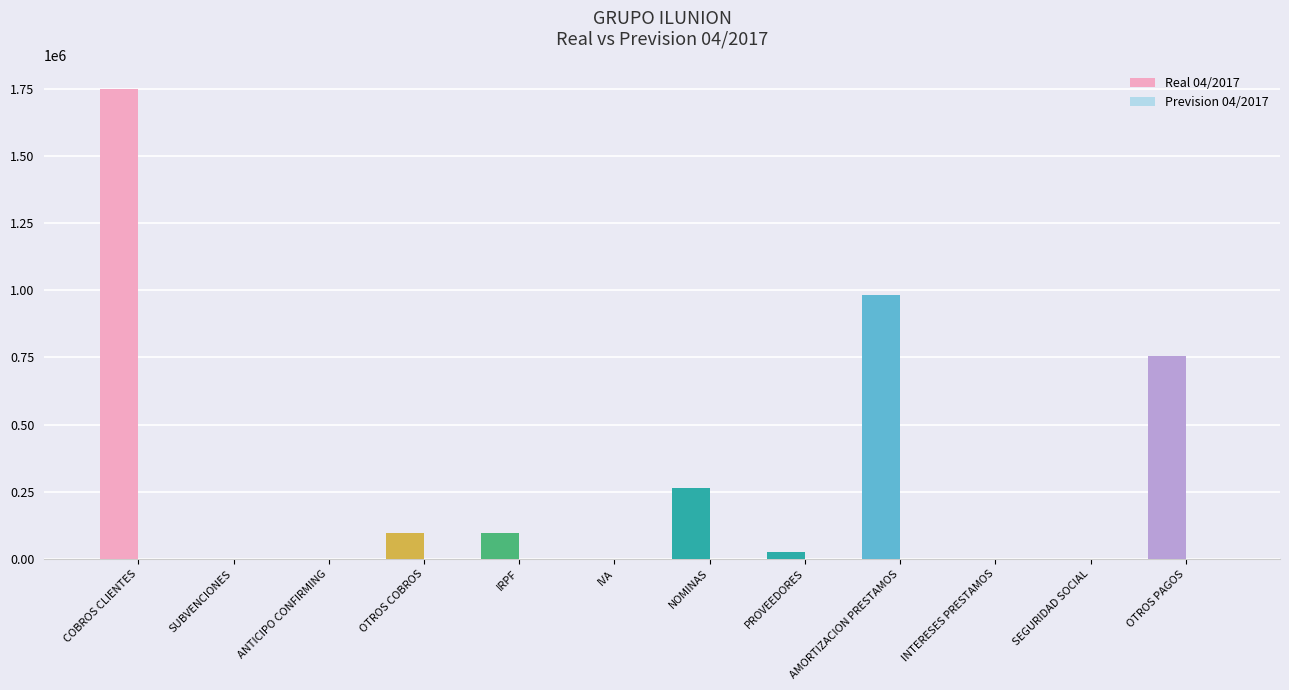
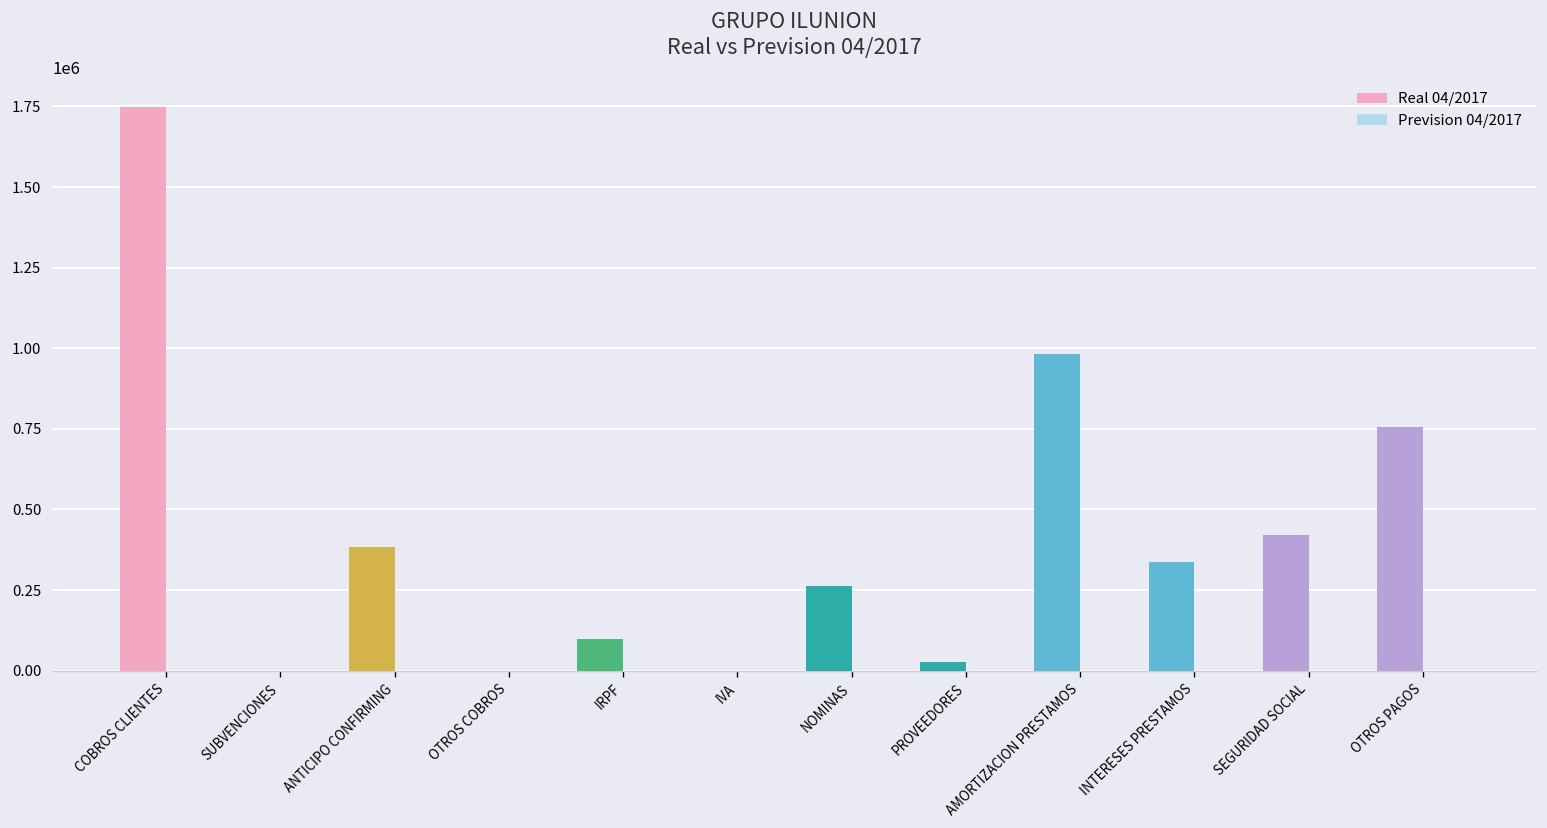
  {
    "Real 04/2017": {
      "COBROS CLIENTES": 1750000,
      "SUBVENCIONES": 0,
-     "ANTICIPO CONFIRMING": 0,
-     "OTROS COBROS": 90000,
+     "ANTICIPO CONFIRMING": 380000,
+     "OTROS COBROS": 0,
      "IRPF": 100000,
      "IVA": 0,
      "NOMINAS": 260000,
      "PROVEEDORES": 30000,
      "AMORTIZACION PRESTAMOS": 980000,
-     "INTERESES PRESTAMOS": 0,
-     "SEGURIDAD SOCIAL": 0,
+     "INTERESES PRESTAMOS": 340000,
+     "SEGURIDAD SOCIAL": 420000,
      "OTROS PAGOS": 760000
    }
  }
